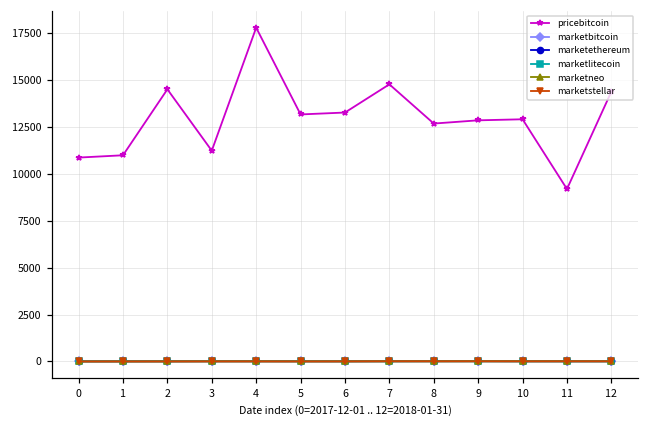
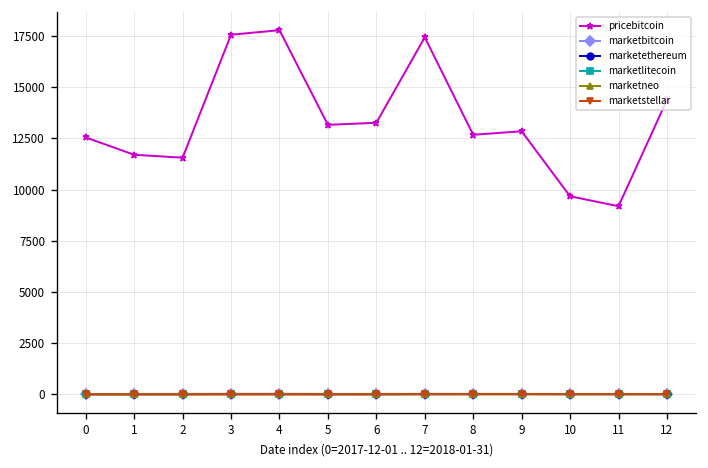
  {
    "pricebitcoin": {
-     "0": 10900,
-     "1": 11000,
-     "2": 14500,
-     "3": 11200,
+     "0": 12500,
+     "1": 11700,
+     "2": 11600,
+     "3": 17600,
      "4": 17800,
      "5": 13200,
      "6": 13300,
-     "7": 14800,
+     "7": 17400,
      "8": 12700,
      "9": 12800,
-     "10": 12900,
+     "10": 9700,
      "11": 9200
    }
  }
